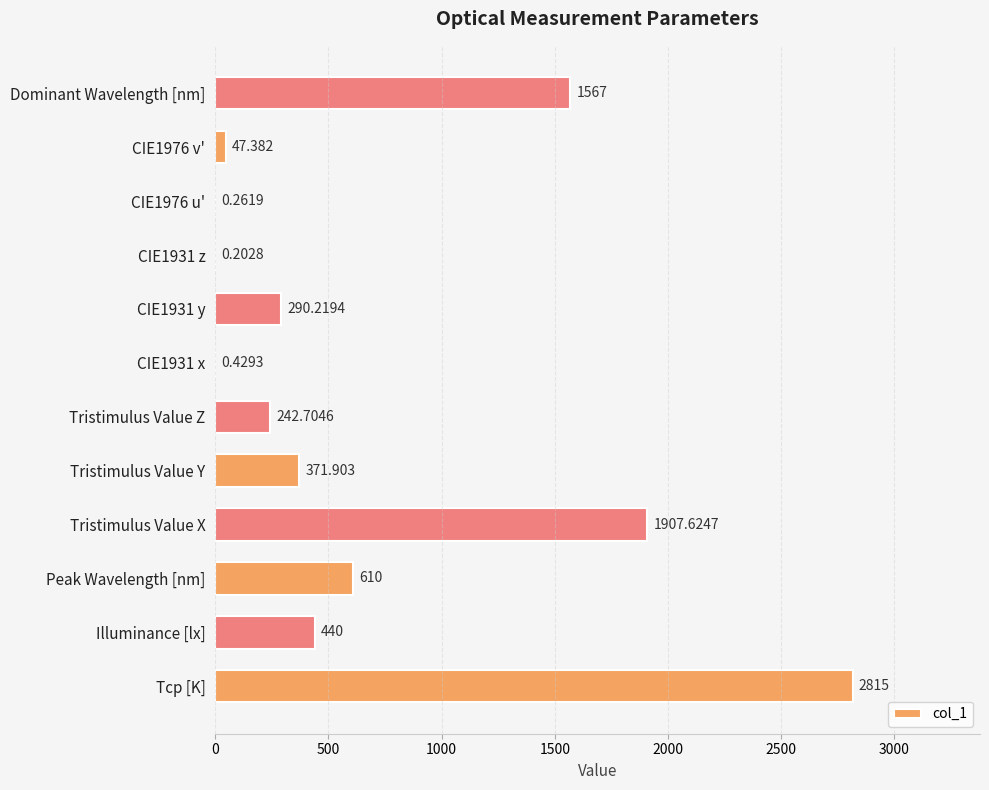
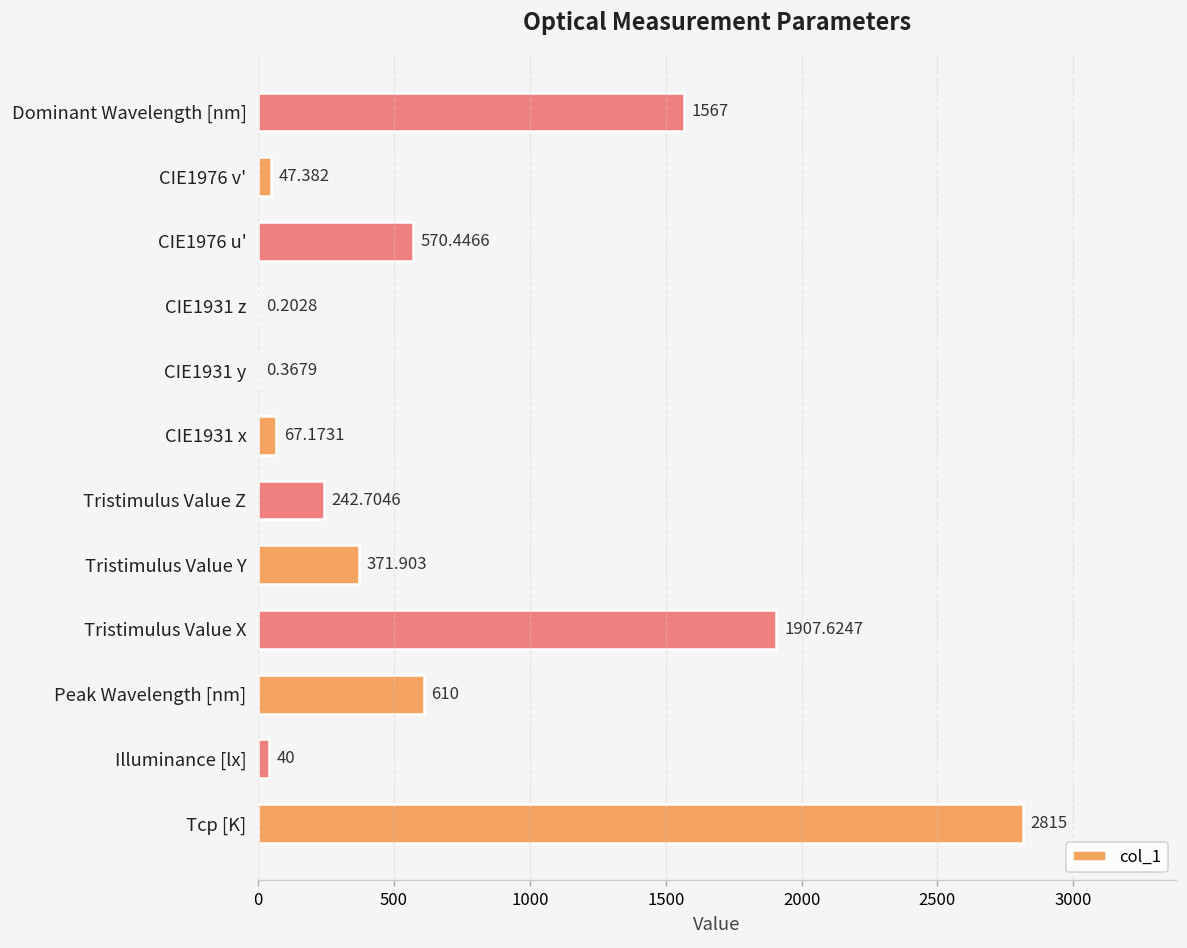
  {
    "Dominant Wavelength [nm]": 1567,
    "CIE1976 v'": 47.382,
-   "CIE1976 u'": 0.2619,
+   "CIE1976 u'": 570.4466,
    "CIE1931 z": 0.2028,
-   "CIE1931 y": 290.2194,
-   "CIE1931 x": 0.4293,
+   "CIE1931 y": 0.3679,
+   "CIE1931 x": 67.1731,
    "Tristimulus Value Z": 242.7046,
    "Tristimulus Value Y": 371.903,
    "Tristimulus Value X": 1907.6247,
    "Peak Wavelength [nm]": 610,
-   "Illuminance [lx]": 440,
+   "Illuminance [lx]": 40,
    "Tcp [K]": 2815
  }
